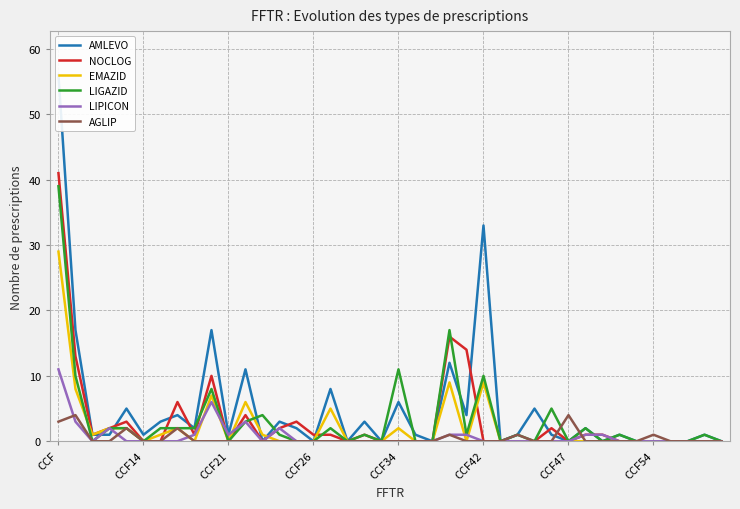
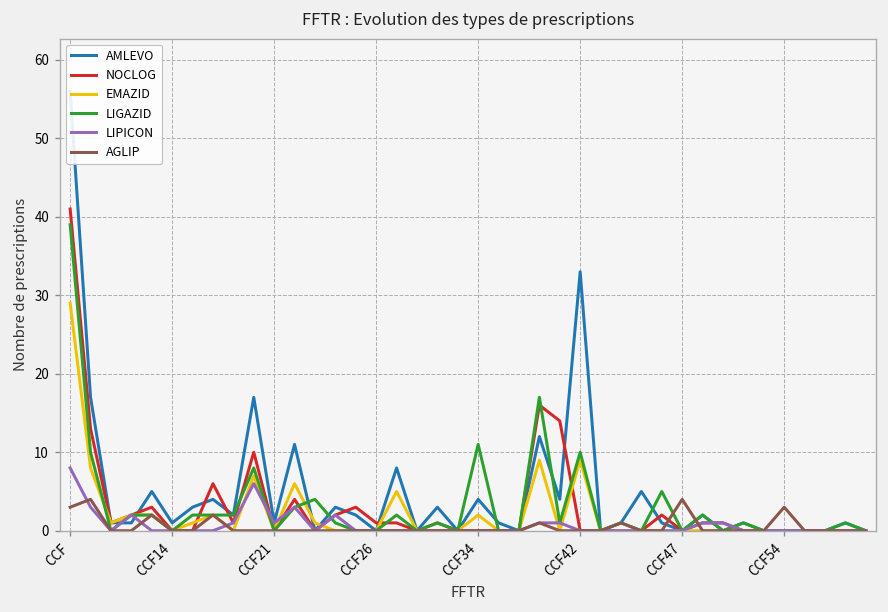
  {
    "AMLEVO": {
      "CCF14": 1,
-     "CCF34": 6,
+     "CCF34": 4,
      "CCF42": 33
    },
    "NOCLOG": {
      "CCF": 41,
      "CCF26": 1
    },
    "EMAZID": {
      "CCF": 29,
      "CCF34": 2,
      "CCF42": 9
    },
    "LIGAZID": {
      "CCF": 39,
      "CCF34": 11,
      "CCF42": 10
    },
    "LIPICON": {
-     "CCF": 11
+     "CCF": 8
    },
    "AGLIP": {
      "CCF": 3,
      "CCF47": 4,
-     "CCF54": 1
+     "CCF54": 3
    }
  }
